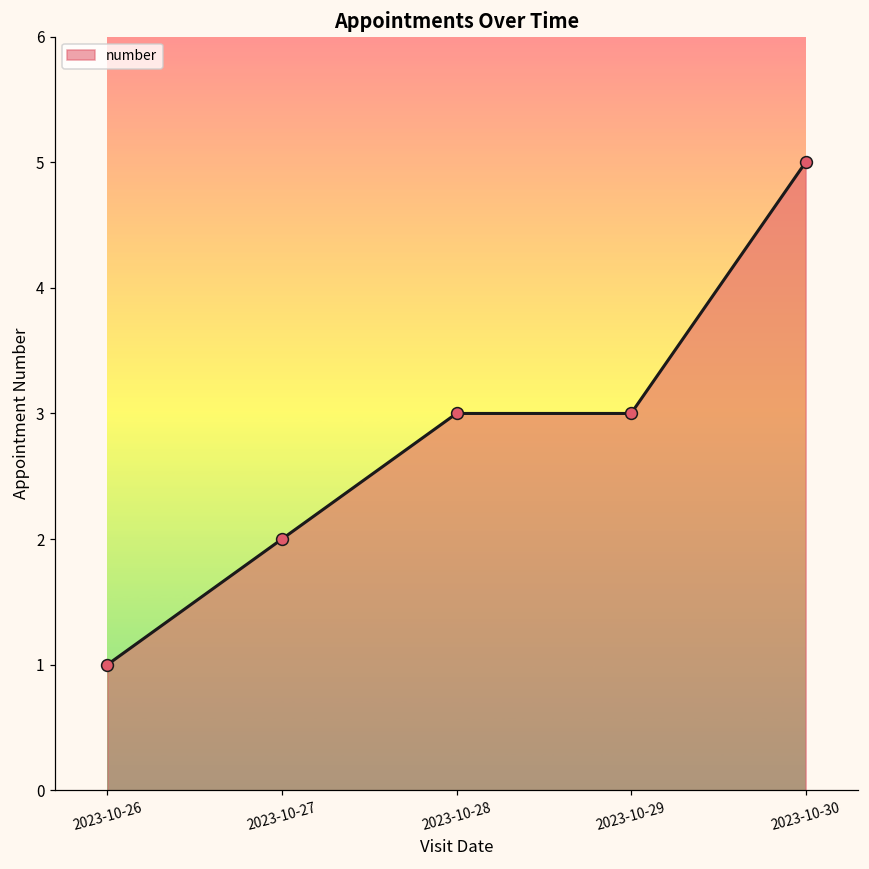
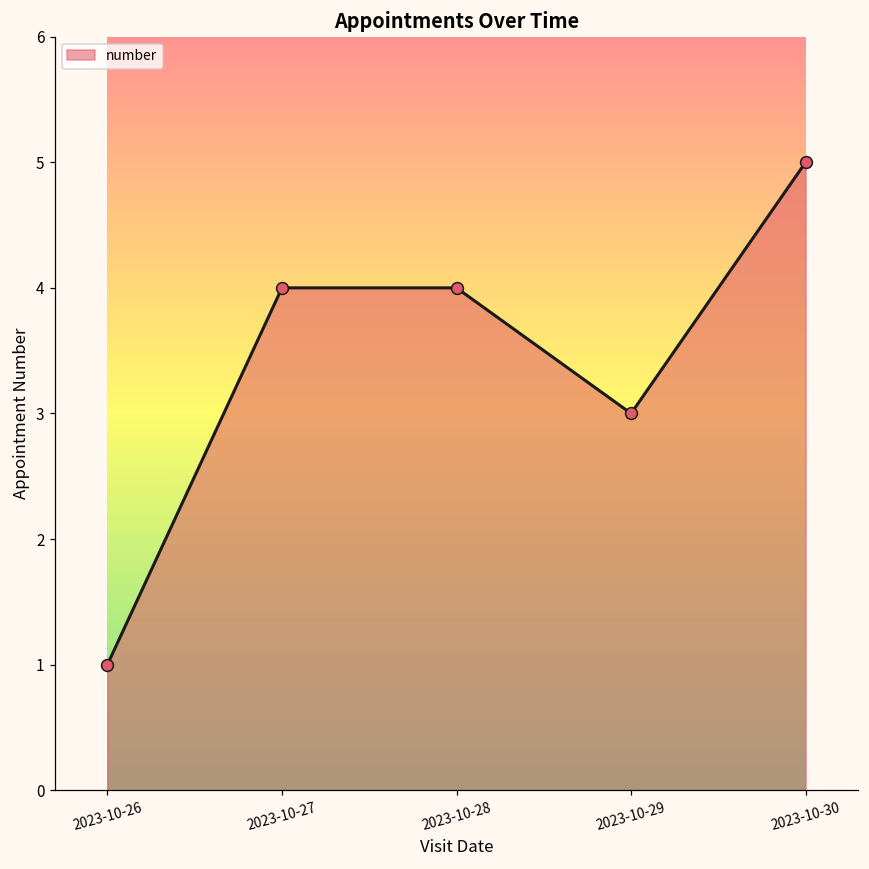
  {
    "2023-10-26": 1,
-   "2023-10-27": 2,
-   "2023-10-28": 3,
+   "2023-10-27": 4,
+   "2023-10-28": 4,
    "2023-10-29": 3,
    "2023-10-30": 5
  }
